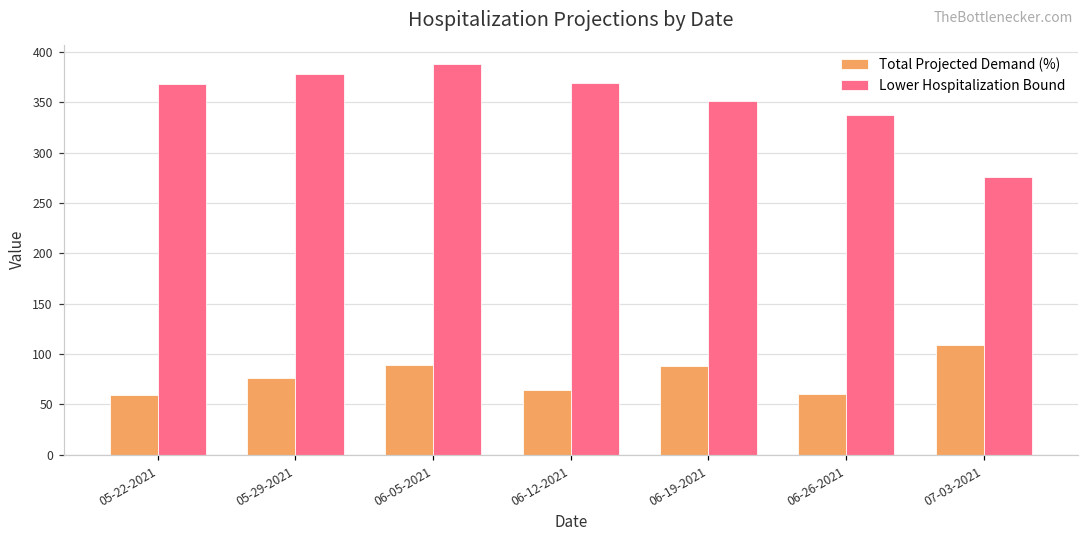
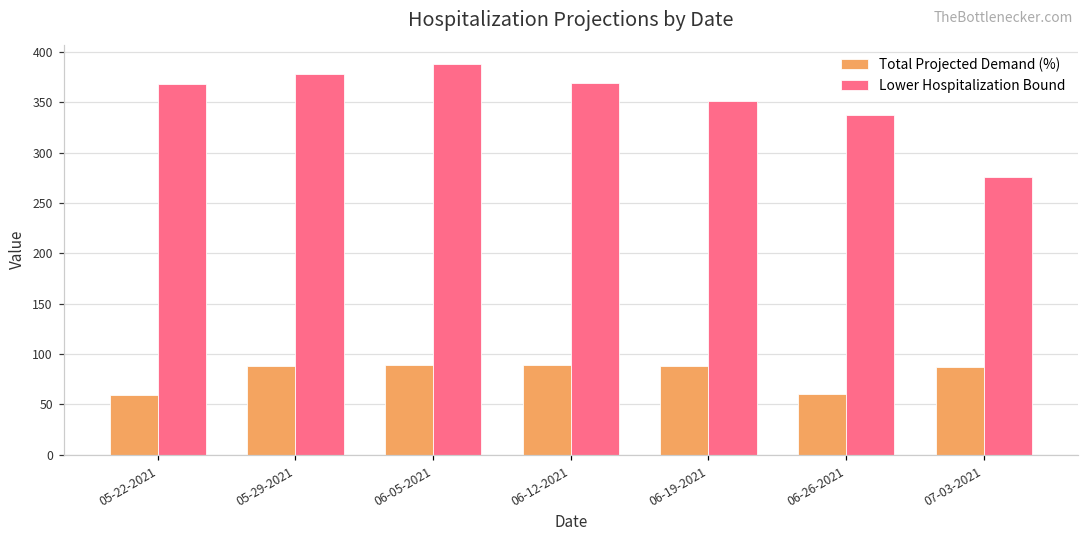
  {
    "Total Projected Demand (%)": {
      "05-22-2021": 60,
-     "05-29-2021": 80,
+     "05-29-2021": 90,
      "06-05-2021": 90,
-     "06-12-2021": 60,
+     "06-12-2021": 90,
      "06-19-2021": 90,
      "06-26-2021": 60,
-     "07-03-2021": 110
+     "07-03-2021": 90
    },
    "Lower Hospitalization Bound": {
      "05-22-2021": 370,
      "05-29-2021": 380,
      "06-05-2021": 390,
      "06-12-2021": 370,
      "06-19-2021": 350,
      "06-26-2021": 340,
      "07-03-2021": 280
    }
  }
